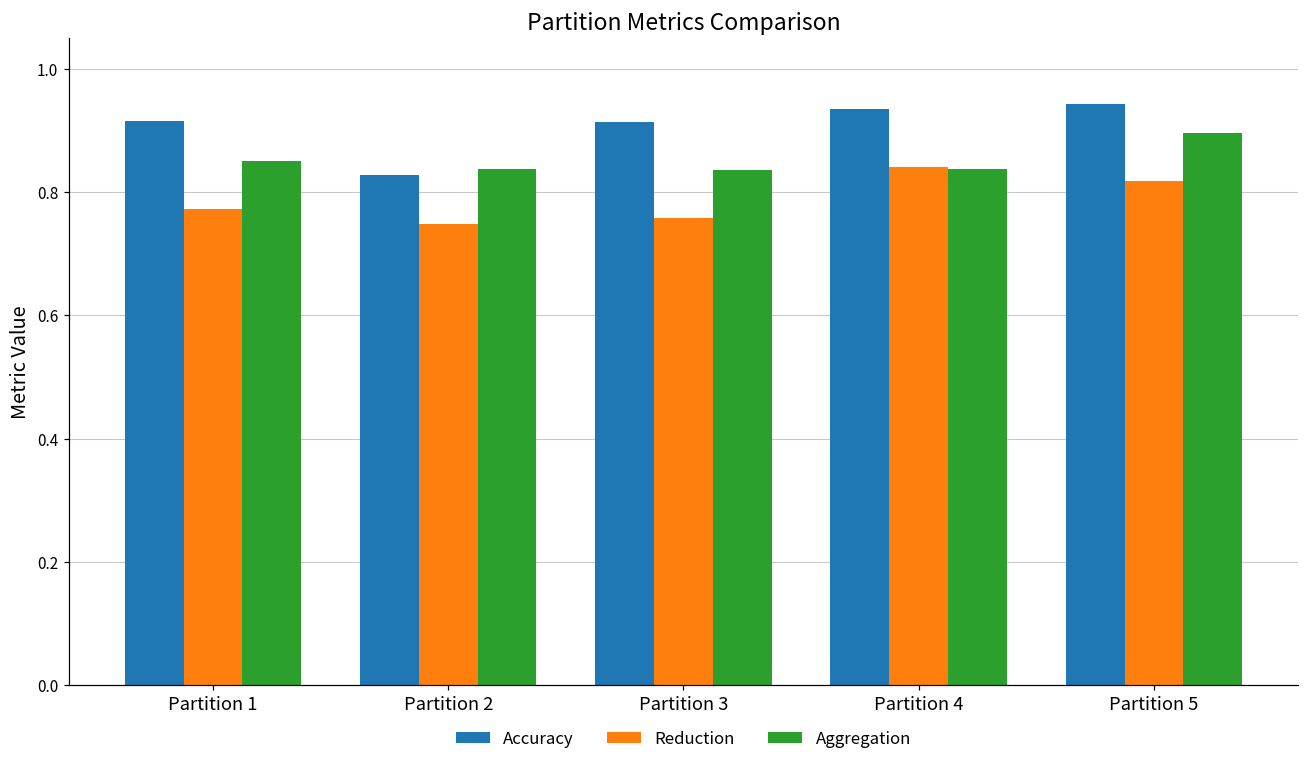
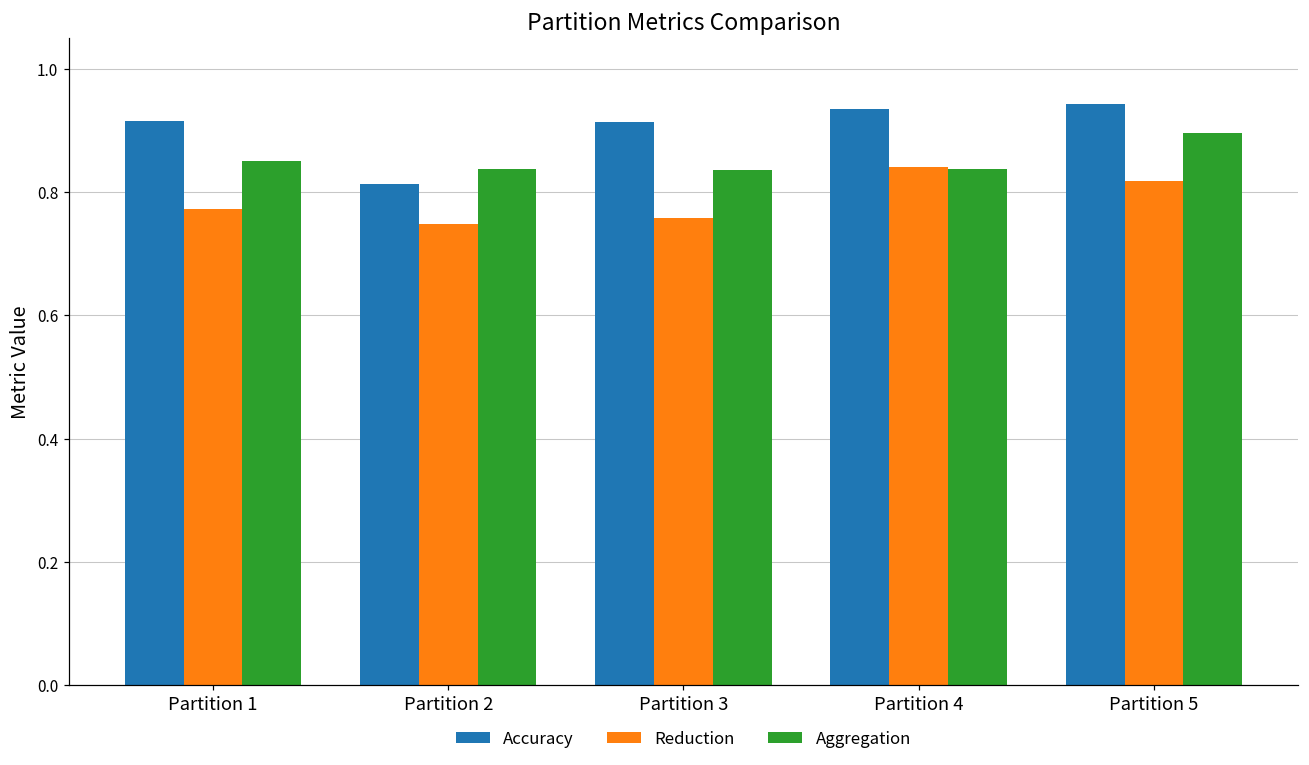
  {
    "Accuracy": {
      "Partition 1": 0.92,
-     "Partition 2": 0.83,
+     "Partition 2": 0.81,
      "Partition 3": 0.91,
      "Partition 4": 0.93,
      "Partition 5": 0.94
    },
    "Reduction": {
      "Partition 1": 0.77,
      "Partition 2": 0.75,
      "Partition 3": 0.76,
      "Partition 4": 0.84,
      "Partition 5": 0.82
    },
    "Aggregation": {
      "Partition 1": 0.85,
      "Partition 2": 0.84,
      "Partition 3": 0.84,
      "Partition 4": 0.84,
      "Partition 5": 0.90
    }
  }
